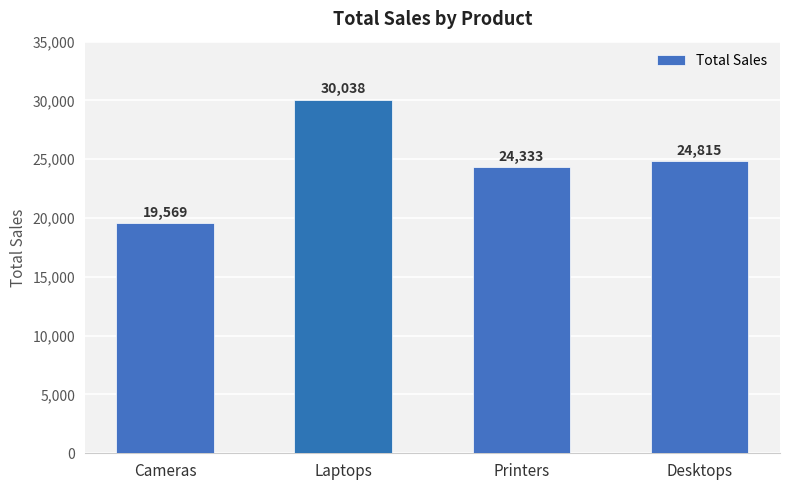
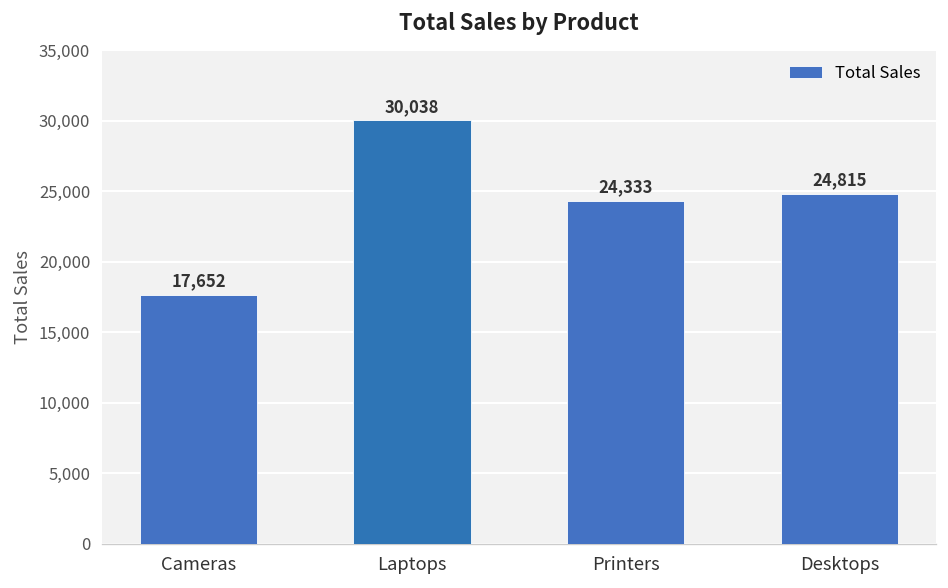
  {
-   "Cameras": "19,569",
+   "Cameras": "17,652",
    "Laptops": "30,038",
    "Printers": "24,333",
    "Desktops": "24,815"
  }
